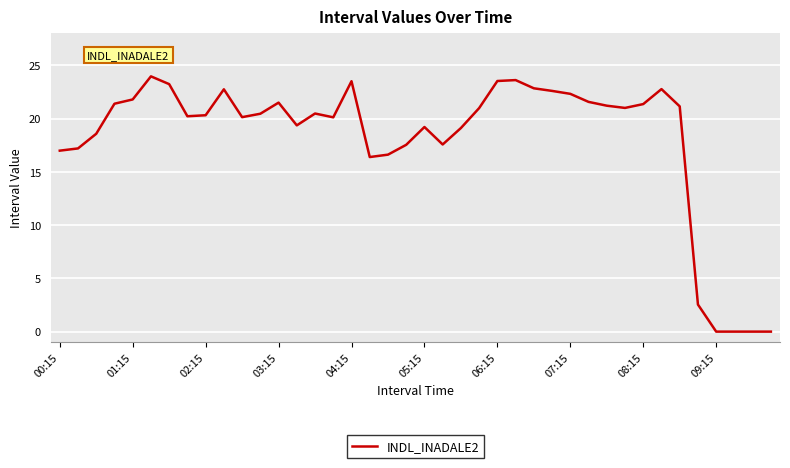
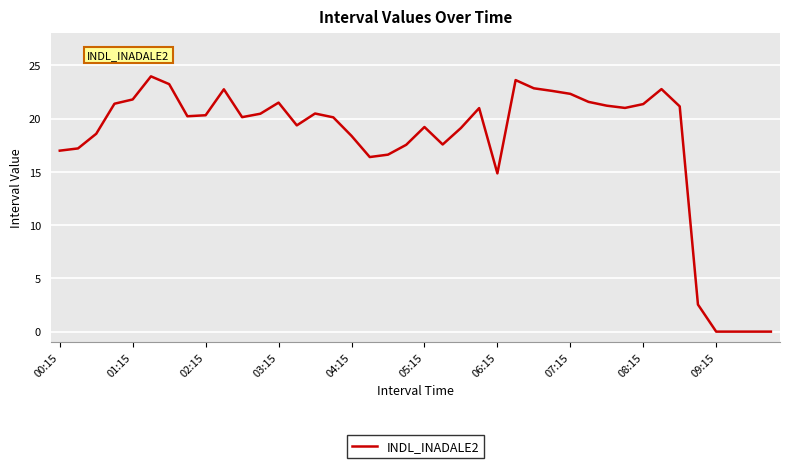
  {
    "00:15": 17.0,
    "01:15": 21.8,
    "02:15": 20.3,
    "03:15": 21.5,
-   "04:15": 23.5,
+   "04:15": 18.4,
    "05:15": 19.2,
-   "06:15": 23.5,
+   "06:15": 14.9,
    "07:15": 22.3,
    "08:15": 21.4,
    "09:15": 0.0
  }
